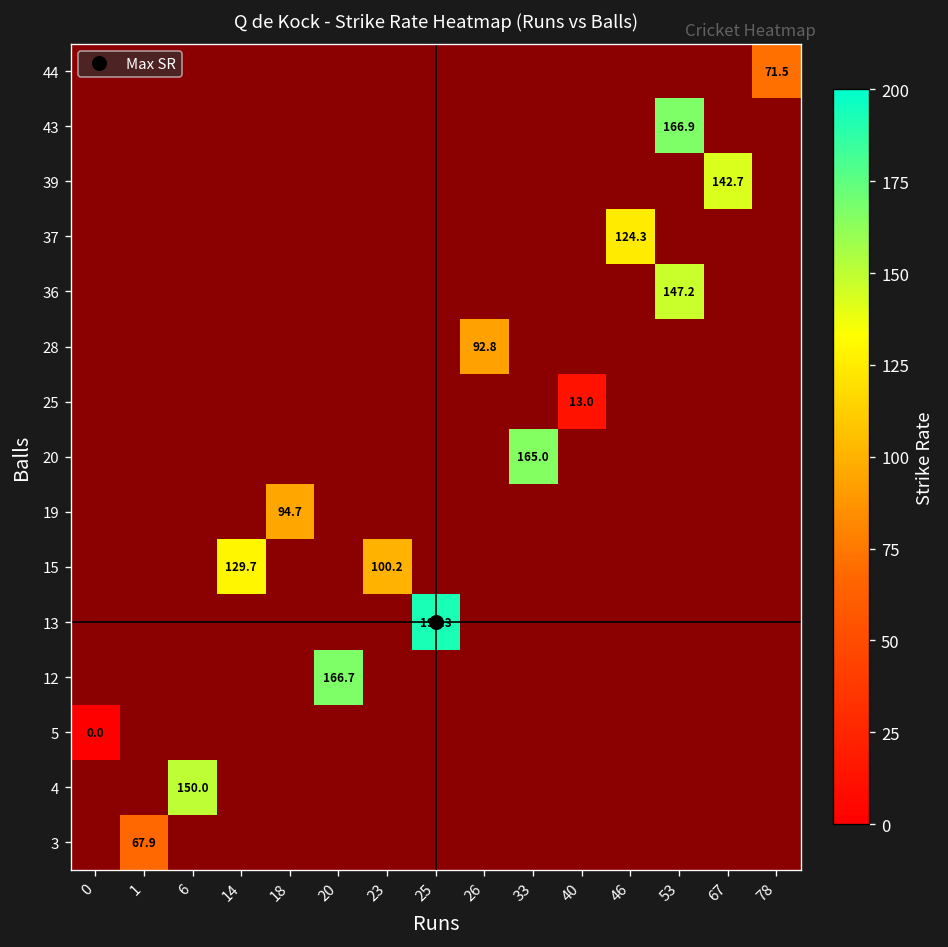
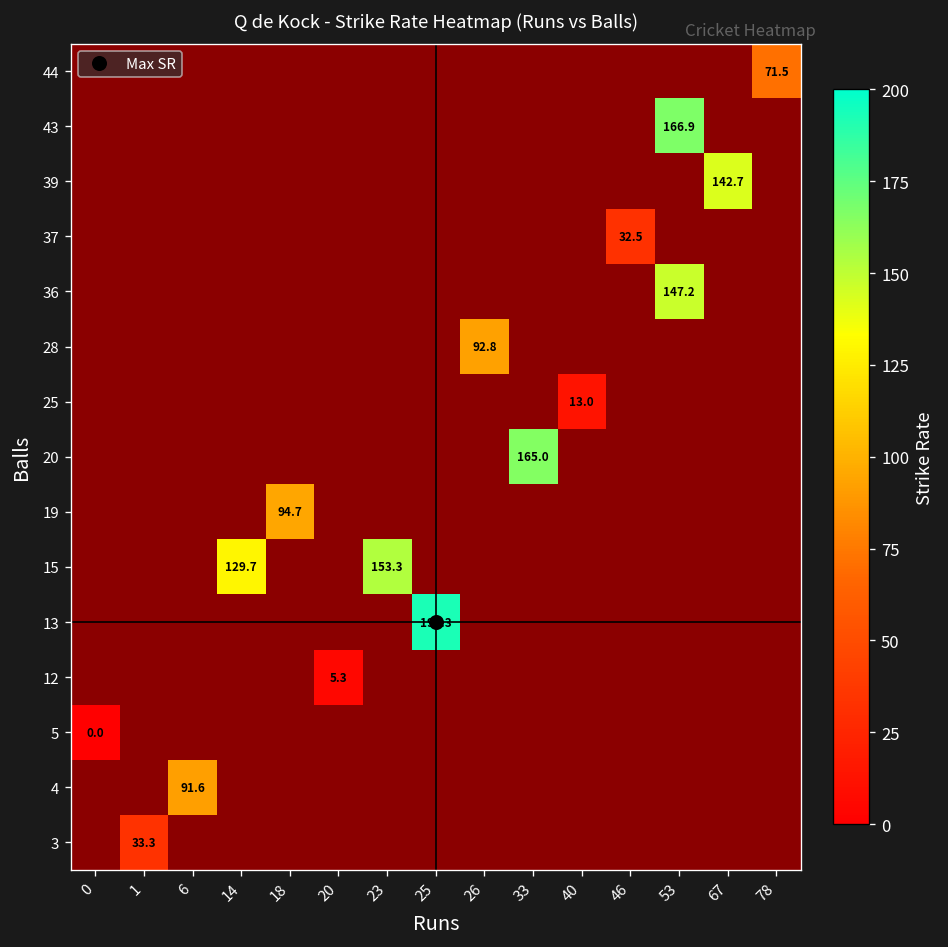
  {
    "44": {
      "78": 71.5
    },
    "43": {
      "53": 166.9
    },
    "39": {
      "67": 142.7
    },
    "37": {
-     "46": 124.3
+     "46": 32.5
    },
    "36": {
      "53": 147.2
    },
    "28": {
      "26": 92.8
    },
    "25": {
      "40": 13.0
    },
    "20": {
      "33": 165.0
    },
    "19": {
      "18": 94.7
    },
    "15": {
      "14": 129.7,
-     "23": 100.2
+     "23": 153.3
    },
    "12": {
-     "20": 166.7
+     "20": 5.3
    },
    "5": {
      "0": 0.0
    },
    "4": {
-     "6": 150.0
+     "6": 91.6
    },
    "3": {
-     "1": 67.9
+     "1": 33.3
    }
  }
